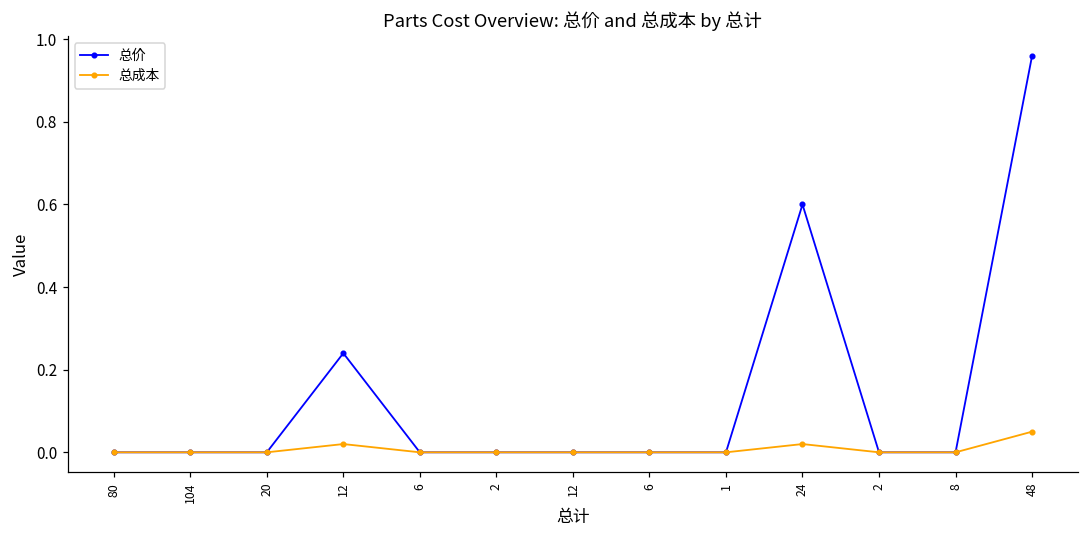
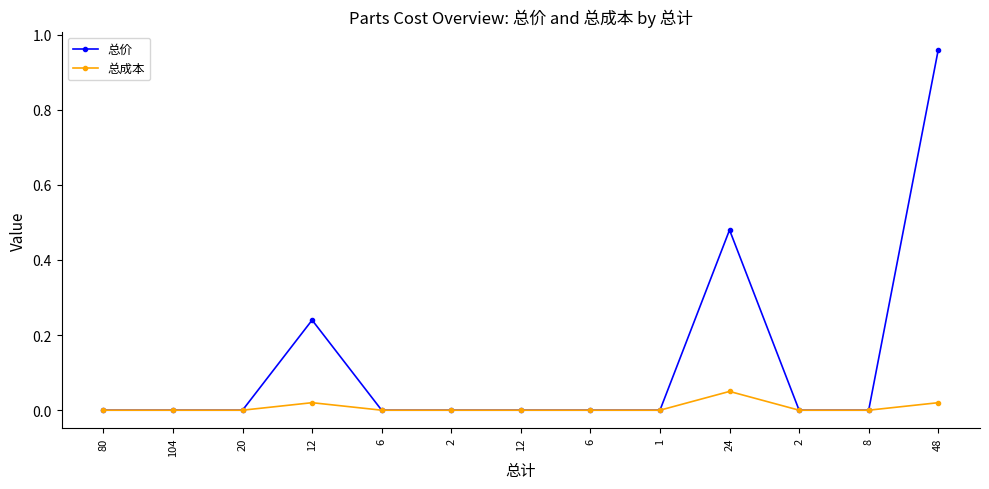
  {
    "总价": {
-     "24": 0.60,
+     "24": 0.48,
      "48": 0.96
    },
    "总成本": {
-     "24": 0.02,
-     "48": 0.05
+     "24": 0.05,
+     "48": 0.02
    }
  }
